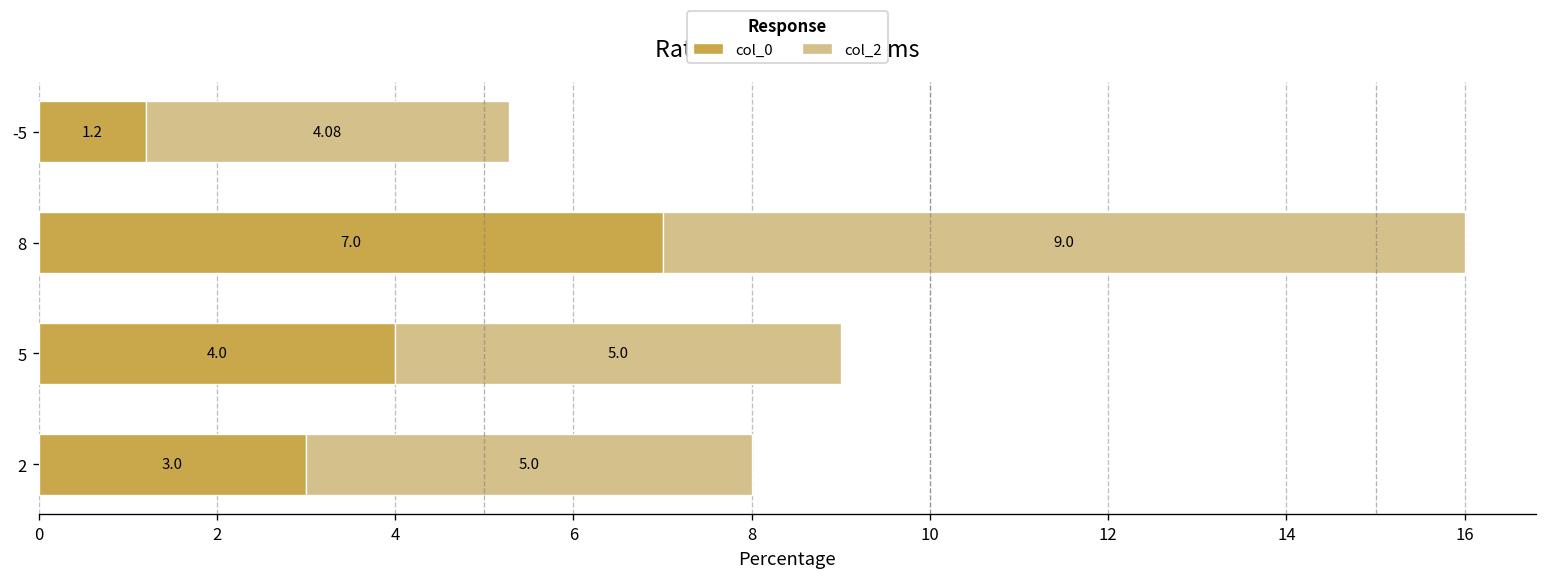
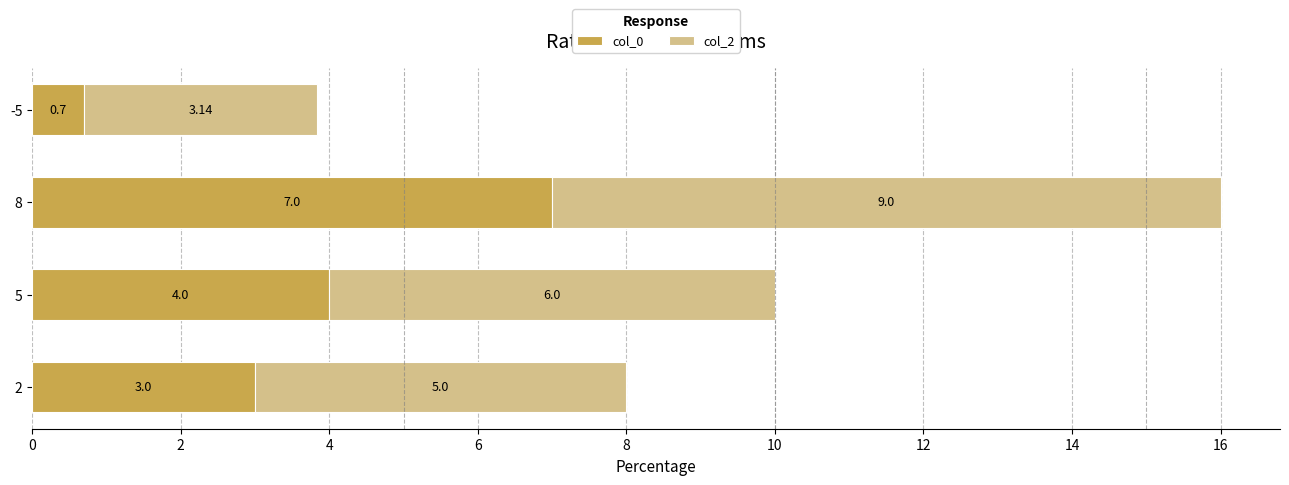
  {
    "col_0": {
-     "-5": 1.2,
+     "-5": 0.7,
      "8": 7.0,
      "5": 4.0,
      "2": 3.0
    },
    "col_2": {
-     "-5": 4.08,
+     "-5": 3.14,
      "8": 9.0,
-     "5": 5.0,
+     "5": 6.0,
      "2": 5.0
    }
  }
